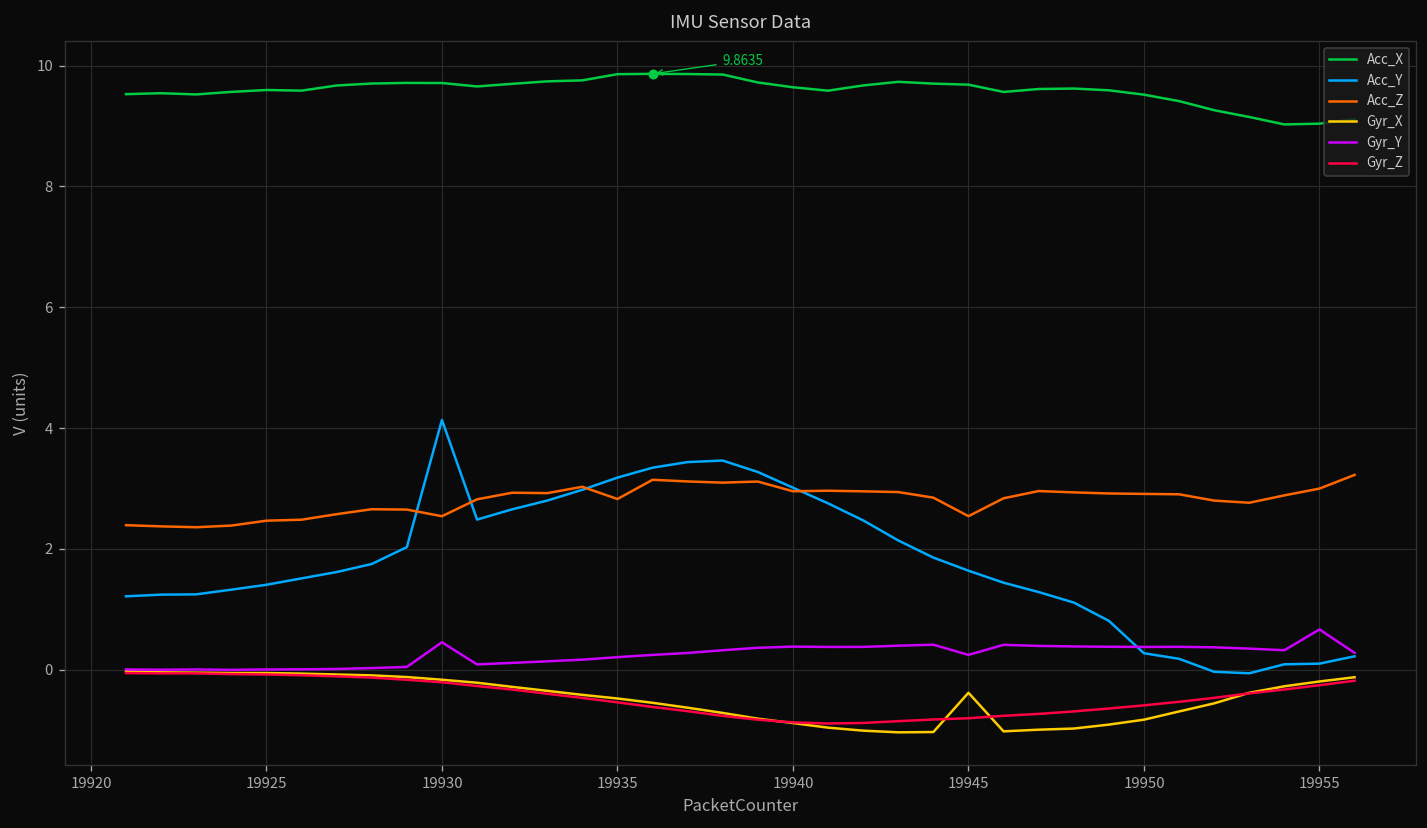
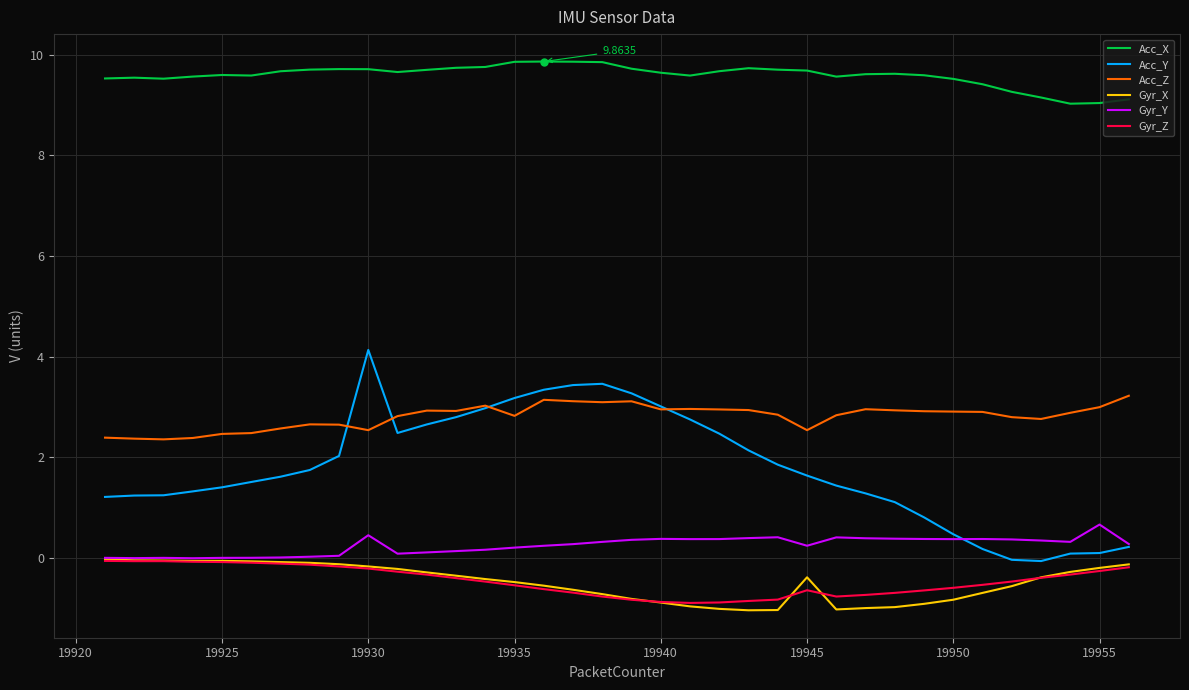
  {
    "Acc_Y": {
      "19925": 1.4,
      "19930": 4.1,
      "19935": 3.2,
      "19940": 3.0,
      "19945": 1.6,
-     "19950": 0.3,
+     "19950": 0.5,
      "19955": 0.1
    },
    "Acc_Z": {
      "19925": 2.5,
      "19930": 2.5,
      "19935": 2.8,
      "19940": 3.0,
      "19945": 2.5,
      "19950": 2.9,
      "19955": 3.0
    },
    "Gyr_X": {
      "19935": -0.5,
      "19945": -0.4,
      "19950": -0.8,
      "19955": -0.2
    },
    "Gyr_Y": {
      "19925": 0.0,
      "19930": 0.5,
      "19935": 0.2,
      "19940": 0.4,
      "19945": 0.2,
      "19950": 0.4,
      "19955": 0.7
    },
    "Gyr_Z": {
      "19935": -0.5,
-     "19945": -0.8,
+     "19945": -0.6,
      "19950": -0.6,
      "19955": -0.3
    }
  }
